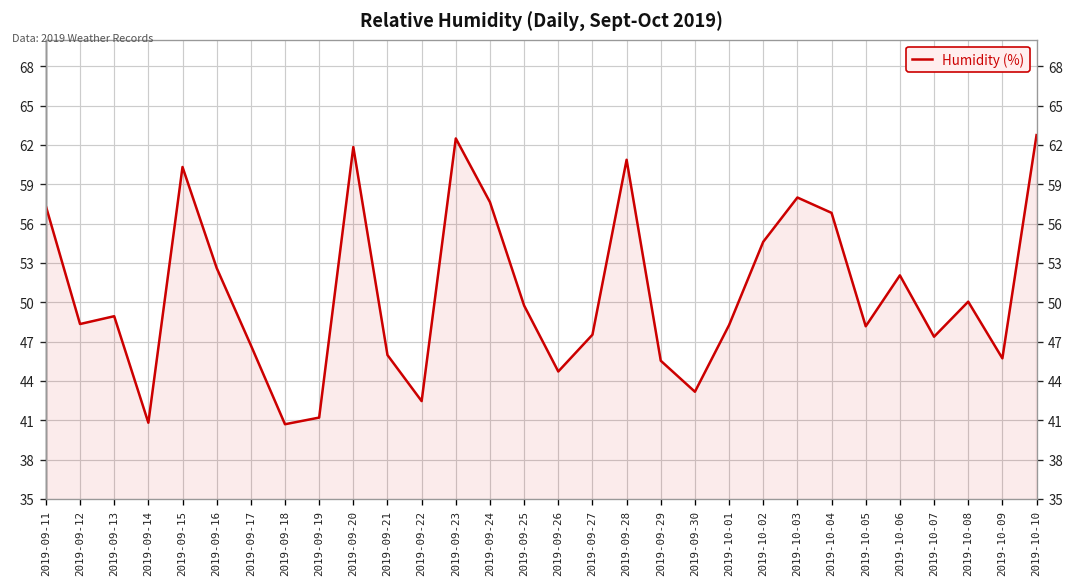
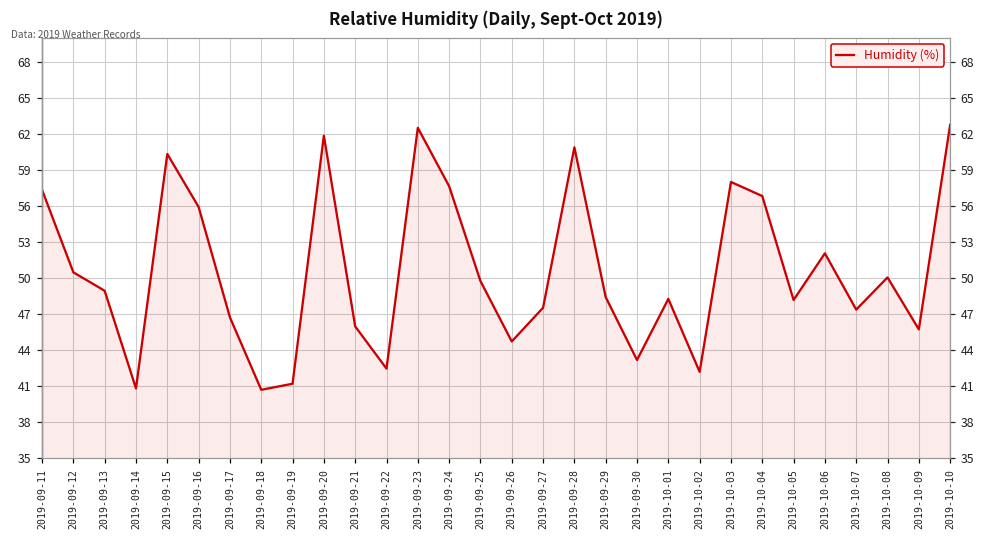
  {
    "2019-09-11": 57.3,
-   "2019-09-12": 48.3,
+   "2019-09-12": 50.5,
    "2019-09-13": 48.9,
    "2019-09-14": 40.8,
    "2019-09-15": 60.3,
-   "2019-09-16": 52.6,
+   "2019-09-16": 55.9,
    "2019-09-17": 46.7,
    "2019-09-18": 40.7,
    "2019-09-19": 41.2,
    "2019-09-20": 61.8,
    "2019-09-21": 46.0,
    "2019-09-22": 42.5,
    "2019-09-23": 62.5,
    "2019-09-24": 57.6,
    "2019-09-25": 49.7,
    "2019-09-26": 44.7,
    "2019-09-27": 47.5,
    "2019-09-28": 60.9,
-   "2019-09-29": 45.5,
+   "2019-09-29": 48.4,
    "2019-09-30": 43.2,
    "2019-10-01": 48.3,
-   "2019-10-02": 54.6,
+   "2019-10-02": 42.2,
    "2019-10-03": 58.0,
    "2019-10-04": 56.8,
    "2019-10-05": 48.2,
    "2019-10-06": 52.0,
    "2019-10-07": 47.4,
    "2019-10-08": 50.0,
    "2019-10-09": 45.7,
    "2019-10-10": 62.7
  }
